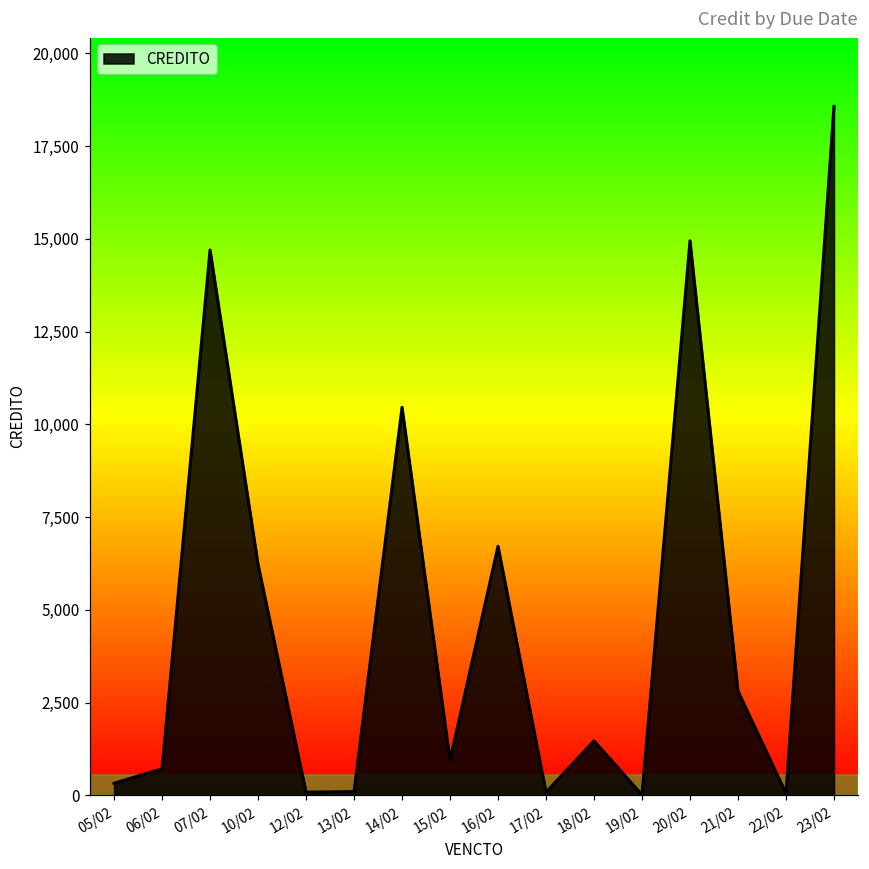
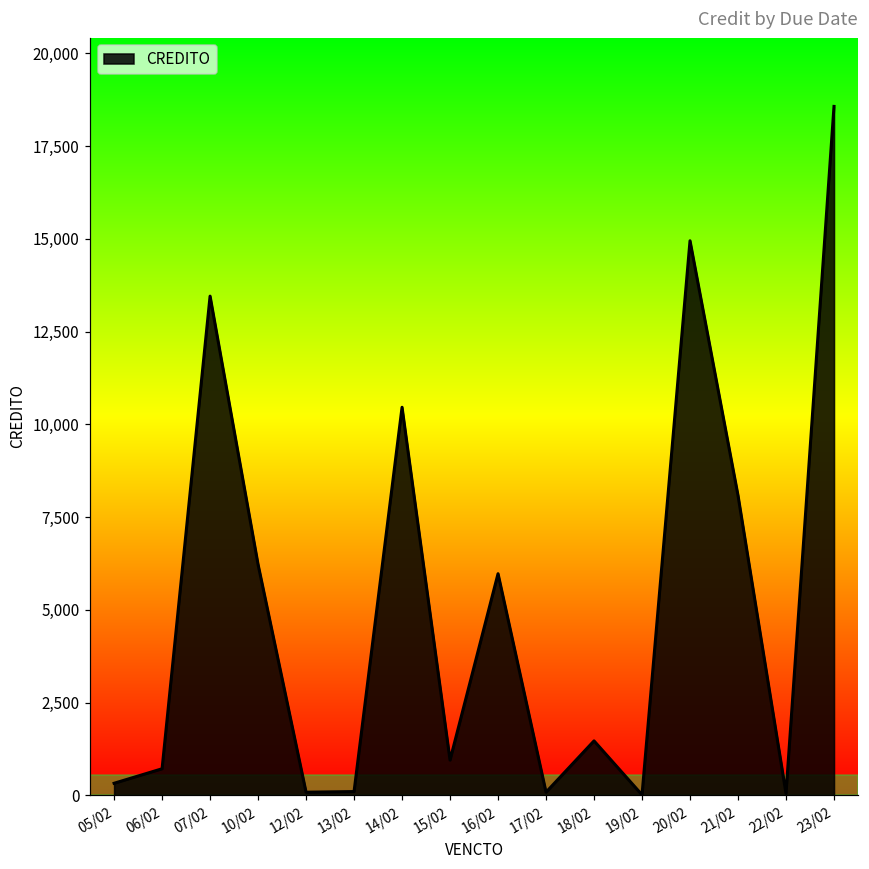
  {
    "06/02": "700",
-   "07/02": "14,700",
+   "07/02": "13,500",
    "10/02": "6,200",
    "14/02": "10,500",
    "15/02": "1,000",
-   "16/02": "6,700",
+   "16/02": "6,000",
    "18/02": "1,500",
    "20/02": "14,900",
-   "21/02": "2,800",
+   "21/02": "8,100",
    "23/02": "18,600"
  }
